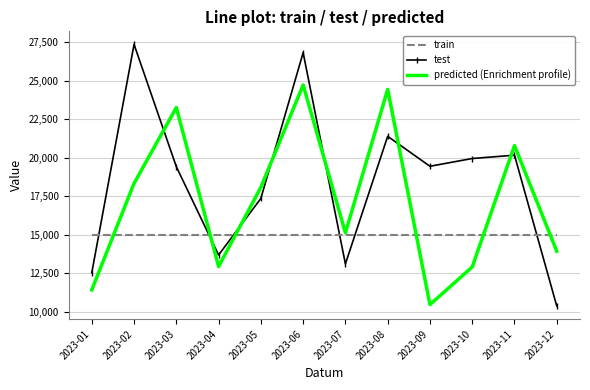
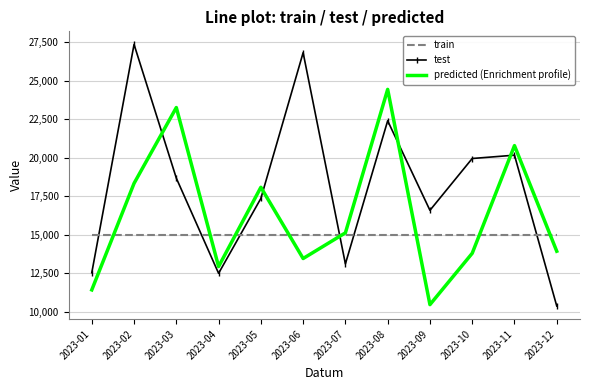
  {
    "train": {
      "2023-01": "15,000",
      "2023-02": "15,000",
      "2023-03": "15,000",
      "2023-04": "15,000",
      "2023-05": "15,000",
      "2023-06": "15,000",
      "2023-08": "15,000",
      "2023-09": "15,000",
      "2023-10": "15,000",
      "2023-11": "15,000",
      "2023-12": "15,000"
    },
    "test": {
      "2023-01": "12,500",
      "2023-02": "27,400",
-     "2023-03": "19,400",
-     "2023-04": "13,700",
+     "2023-03": "18,700",
+     "2023-04": "12,500",
      "2023-05": "17,400",
      "2023-06": "26,800",
      "2023-07": "13,100",
-     "2023-08": "21,400",
-     "2023-09": "19,400",
+     "2023-08": "22,400",
+     "2023-09": "16,600",
      "2023-10": "19,900",
      "2023-11": "20,200",
      "2023-12": "10,400"
    },
    "predicted (Enrichment profile)": {
      "2023-01": "11,400",
      "2023-02": "18,300",
      "2023-03": "23,300",
      "2023-04": "12,900",
      "2023-05": "18,100",
-     "2023-06": "24,700",
+     "2023-06": "13,500",
      "2023-08": "24,400",
      "2023-09": "10,500",
-     "2023-10": "12,900",
+     "2023-10": "13,800",
      "2023-11": "20,800",
      "2023-12": "13,900"
    }
  }
